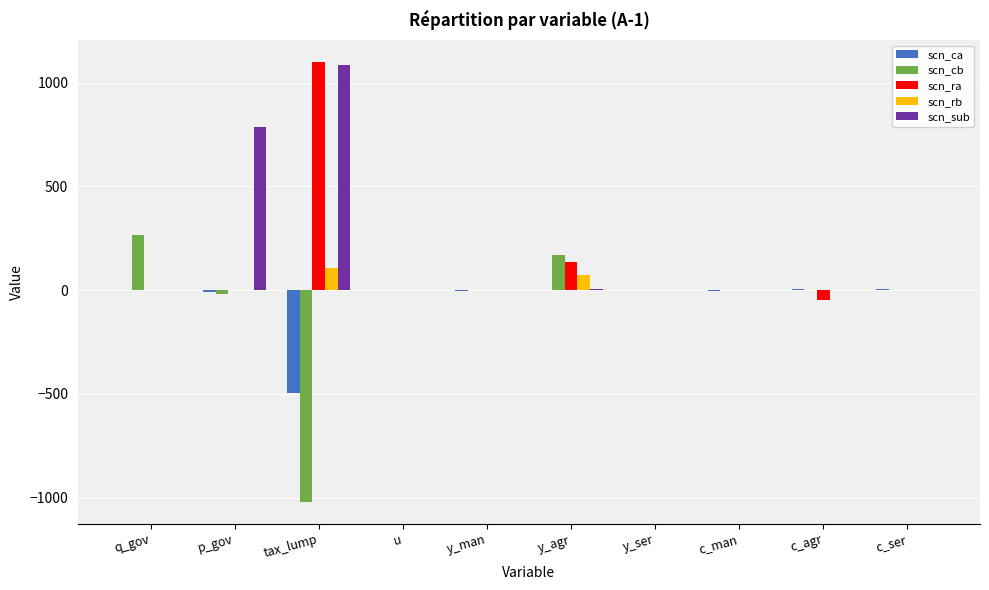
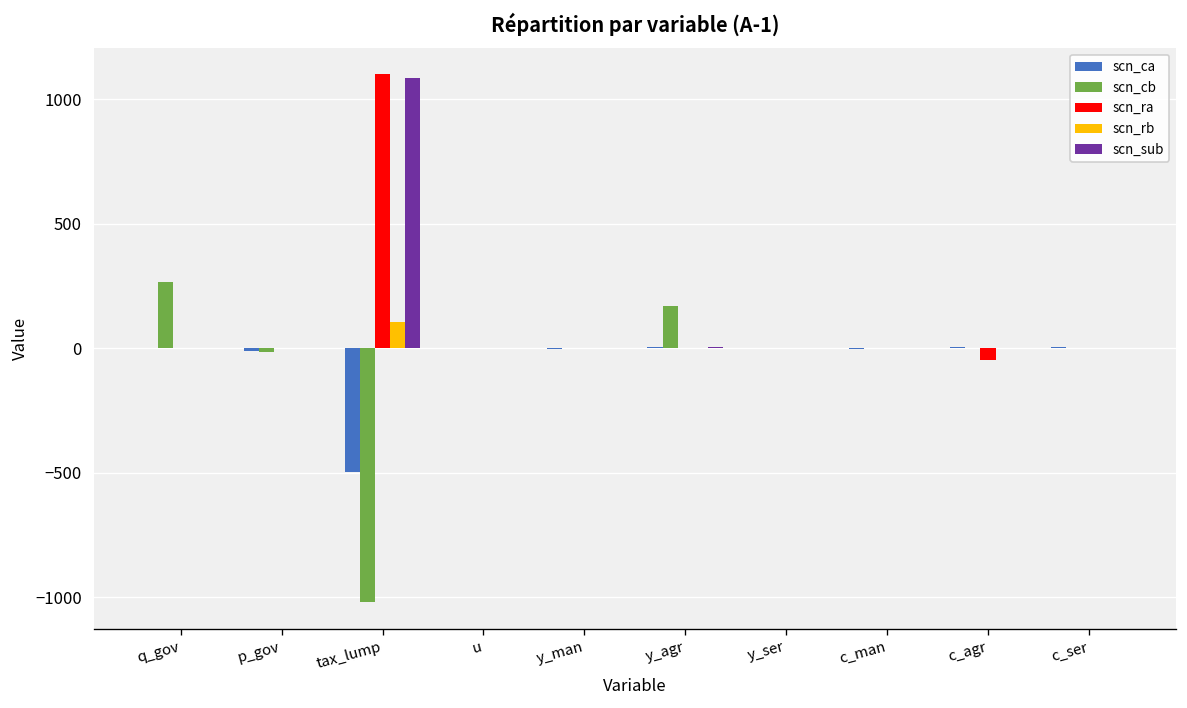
  {
    "scn_ca": {
      "q_gov": 0,
      "tax_lump": -500
    },
    "scn_cb": {
      "q_gov": 270,
      "p_gov": -20,
      "tax_lump": -1020,
      "u": 0,
      "y_man": 0,
      "y_agr": 170,
      "y_ser": 0,
      "c_man": 0,
      "c_agr": 0,
      "c_ser": 0
    },
    "scn_ra": {
      "q_gov": 0,
      "tax_lump": 1100,
-     "y_agr": 130,
+     "y_agr": 0,
      "c_agr": -50
    },
    "scn_rb": {
      "q_gov": 0,
      "tax_lump": 110,
-     "y_agr": 70
+     "y_agr": 0
    },
    "scn_sub": {
      "q_gov": 0,
-     "p_gov": 790,
+     "p_gov": 0,
      "tax_lump": 1080
    }
  }
